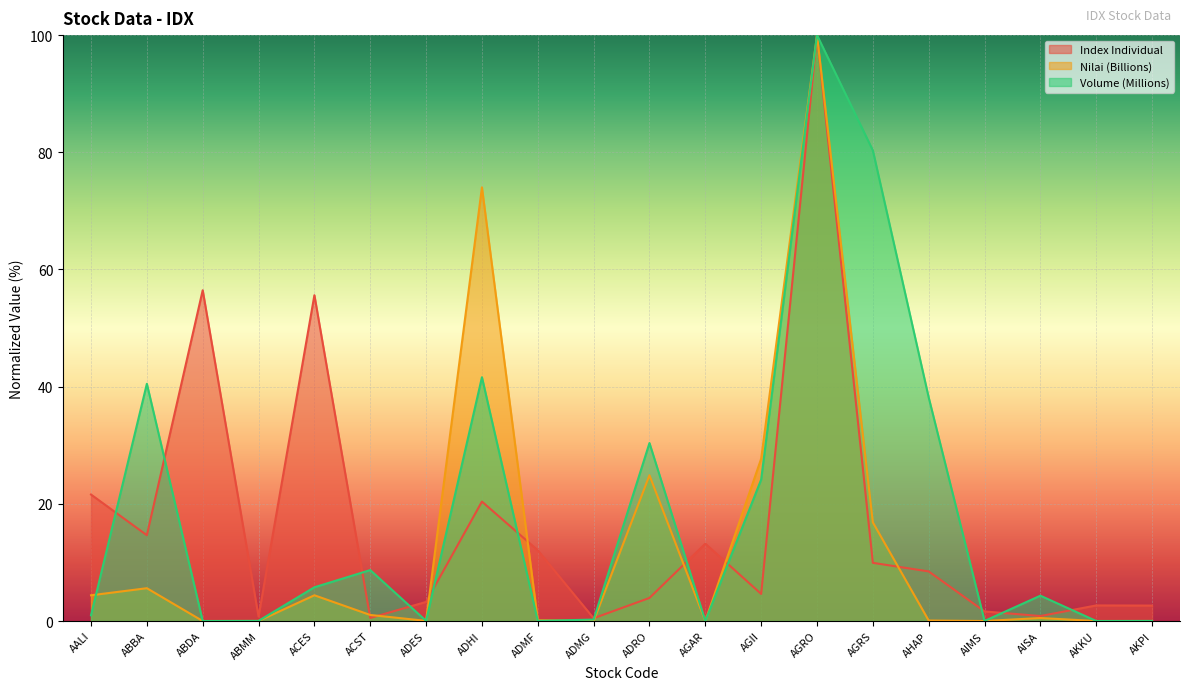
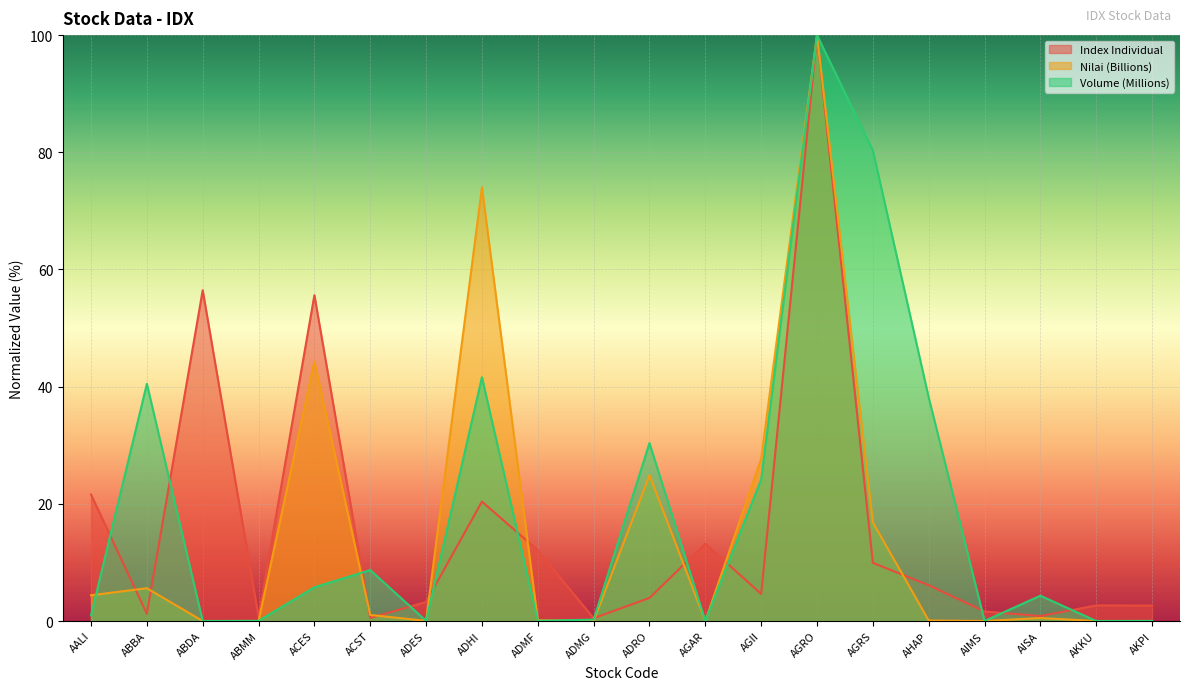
  {
    "Index Individual": {
      "AALI": 22,
-     "ABBA": 15,
+     "ABBA": 1,
      "ABDA": 56,
      "ABMM": 1,
      "ACES": 56,
      "ACST": 1,
      "ADES": 3,
      "ADHI": 20,
      "ADMF": 12,
      "ADRO": 4,
      "AGAR": 13,
      "AGII": 5,
      "AGRS": 10,
-     "AHAP": 8,
+     "AHAP": 6,
      "AIMS": 2,
      "AKKU": 3,
      "AKPI": 3
    },
    "Nilai (Billions)": {
      "AALI": 4,
      "ABBA": 6,
-     "ACES": 4,
+     "ACES": 44,
      "ACST": 1,
      "ADHI": 74,
      "ADRO": 25,
      "AGII": 28,
      "AGRS": 17,
      "AHAP": 0
    },
    "Volume (Millions)": {
      "AALI": 1,
      "ABBA": 40,
      "ACES": 6,
      "ACST": 9,
      "ADHI": 42,
      "ADRO": 30,
      "AGII": 24,
      "AGRS": 80,
      "AHAP": 38,
      "AISA": 4
    }
  }
